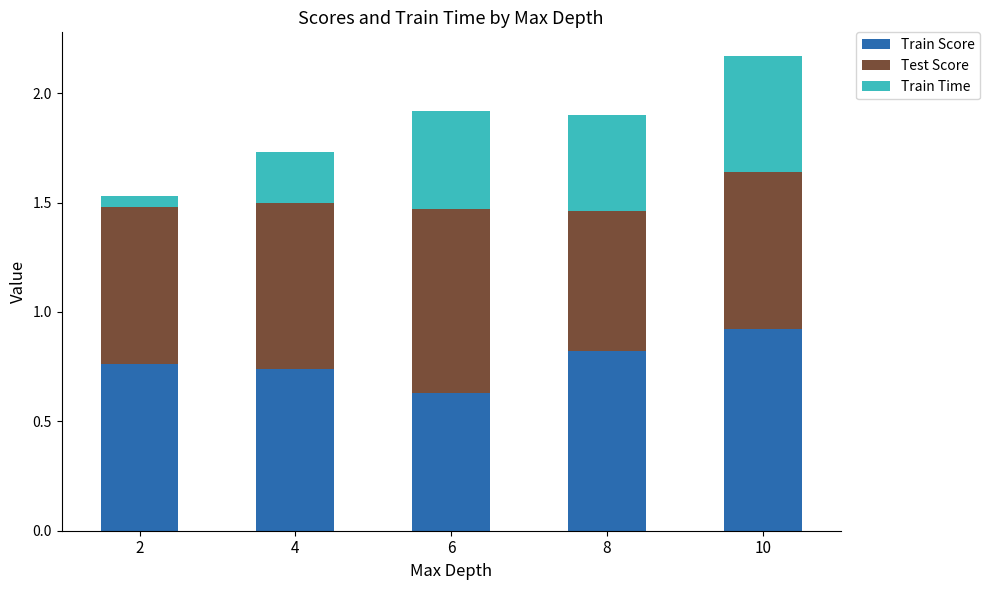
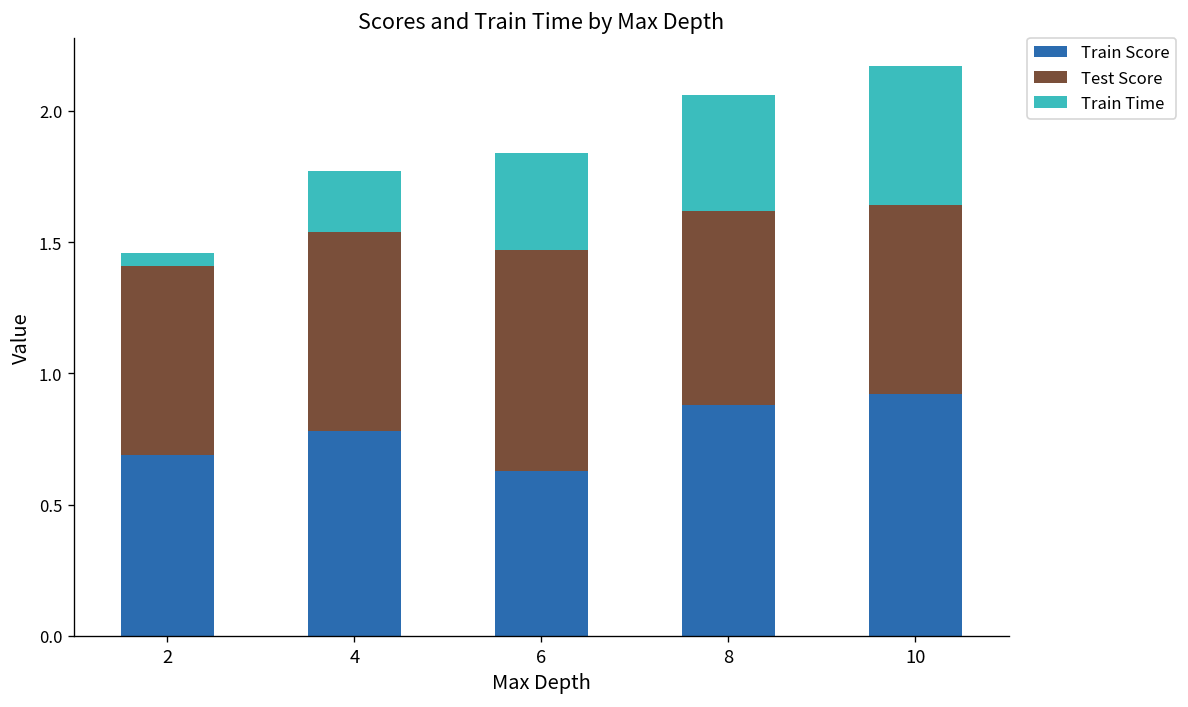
  {
    "Train Score": {
-     "2": 0.76,
-     "4": 0.74,
+     "2": 0.69,
+     "4": 0.78,
      "6": 0.63,
-     "8": 0.82,
+     "8": 0.88,
      "10": 0.92
    },
    "Test Score": {
      "2": 0.72,
      "4": 0.76,
      "6": 0.84,
-     "8": 0.64,
+     "8": 0.74,
      "10": 0.72
    },
    "Train Time": {
      "2": 0.05,
      "4": 0.23,
-     "6": 0.45,
+     "6": 0.37,
      "8": 0.44,
      "10": 0.53
    }
  }
